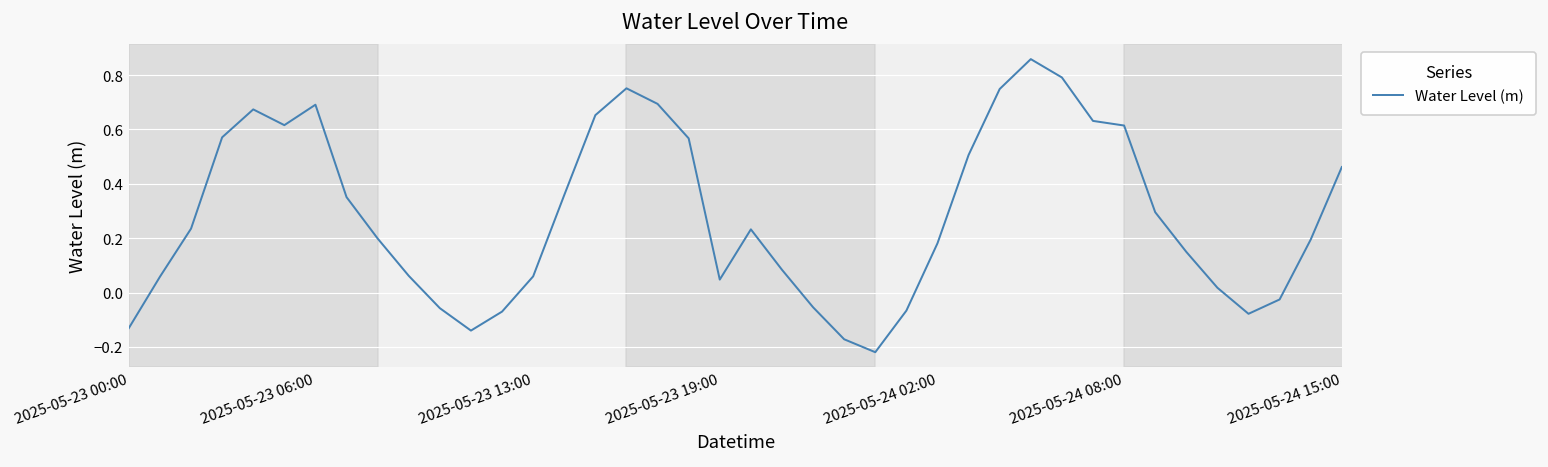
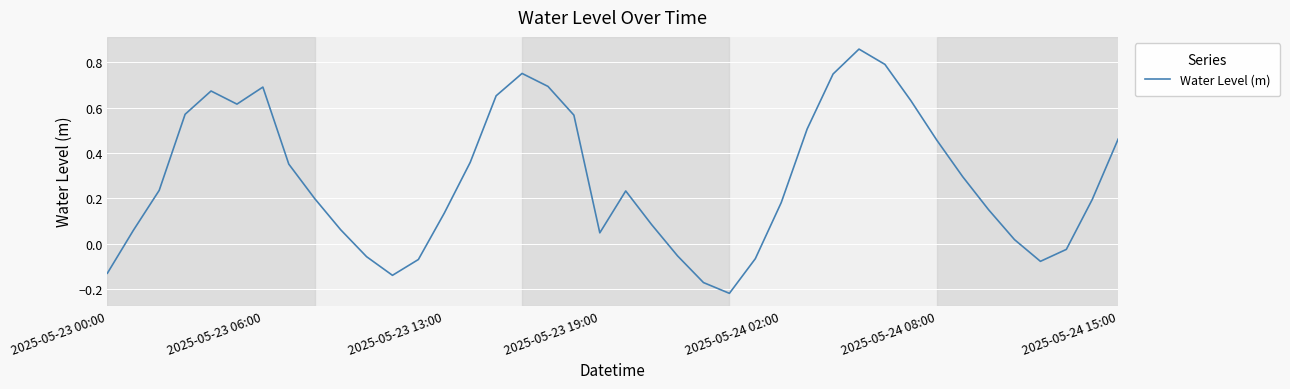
  {
    "2025-05-23 00:00": -0.13,
    "2025-05-23 06:00": 0.69,
-   "2025-05-23 13:00": 0.06,
+   "2025-05-23 13:00": 0.13,
    "2025-05-23 19:00": 0.05,
    "2025-05-24 02:00": 0.18,
-   "2025-05-24 08:00": 0.61,
+   "2025-05-24 08:00": 0.46,
    "2025-05-24 15:00": 0.46
  }
